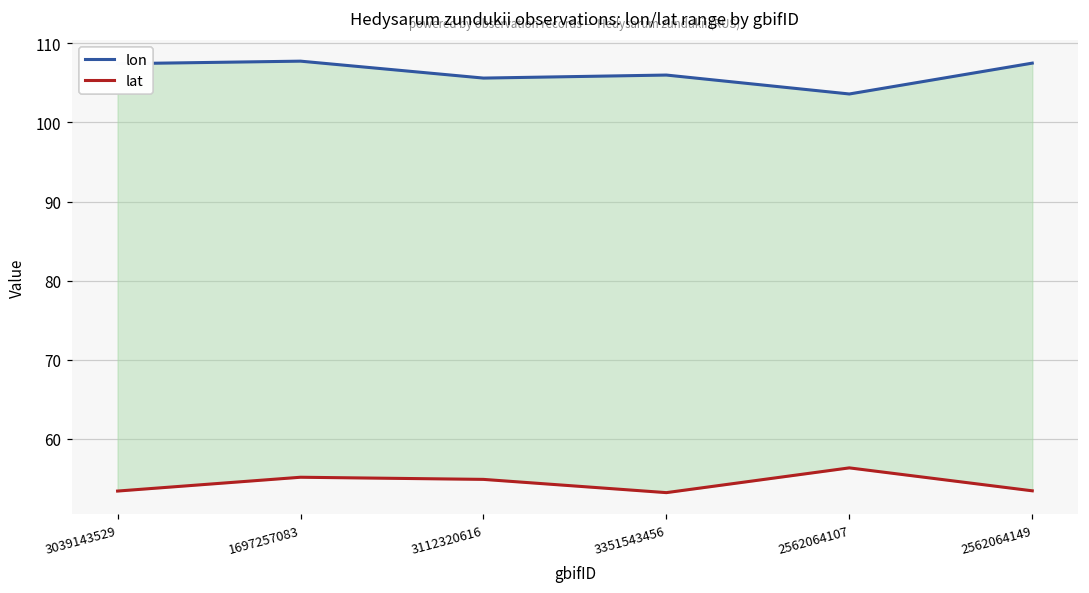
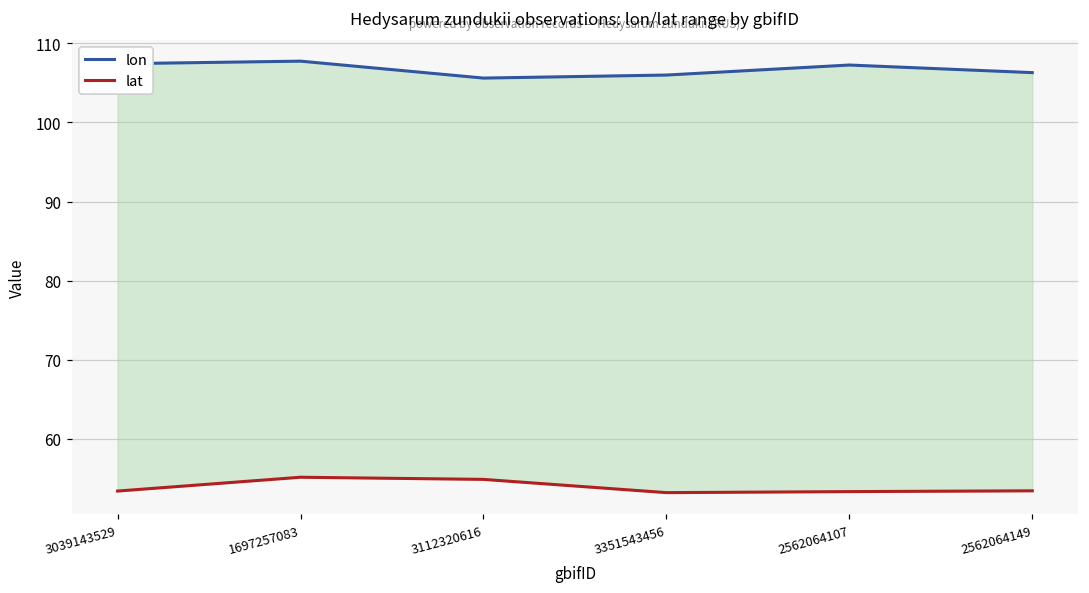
  {
    "lon": {
      "1697257083": 108,
      "3112320616": 106,
      "3351543456": 106,
-     "2562064107": 104,
-     "2562064149": 108
+     "2562064107": 107,
+     "2562064149": 106
    },
    "lat": {
      "3039143529": 53,
      "1697257083": 55,
      "3112320616": 55,
      "3351543456": 53,
-     "2562064107": 56,
+     "2562064107": 53,
      "2562064149": 53
    }
  }
